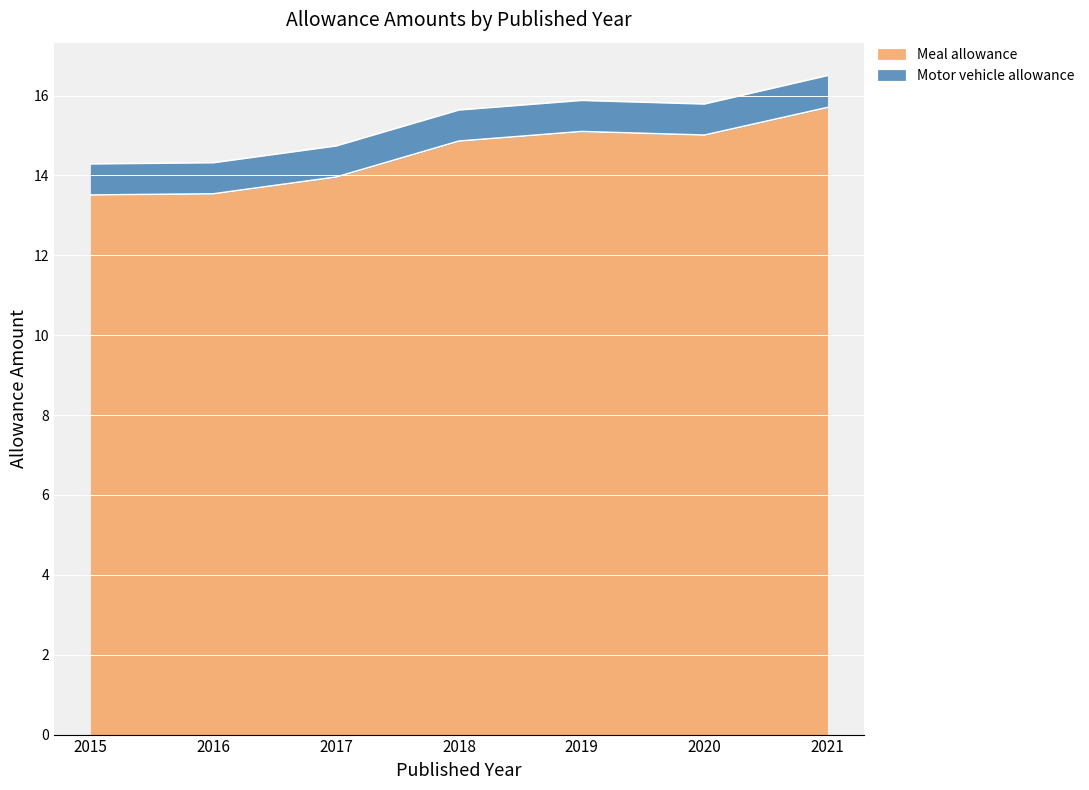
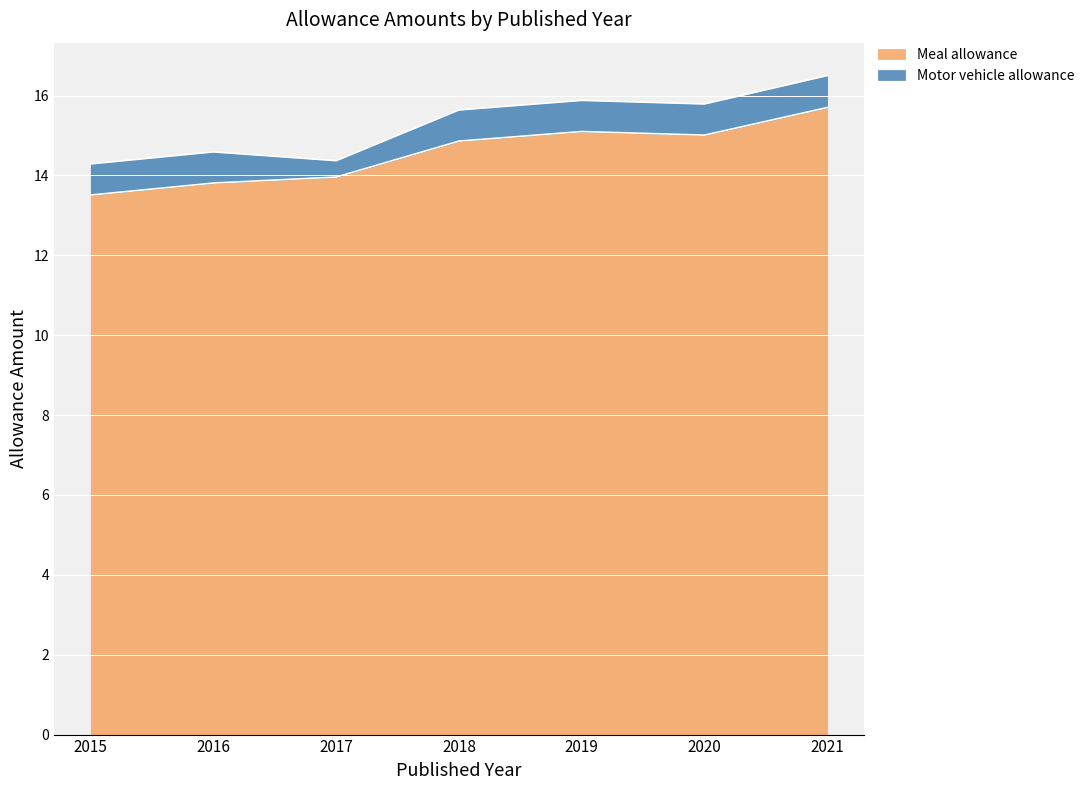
  {
    "Meal allowance": {
      "2015": 13.5,
-     "2016": 13.5,
+     "2016": 13.8,
      "2017": 14.0,
      "2018": 14.9,
      "2019": 15.1,
      "2020": 15.0,
      "2021": 15.7
    },
    "Motor vehicle allowance": {
      "2015": 0.8,
      "2016": 0.8,
-     "2017": 0.8,
+     "2017": 0.4,
      "2018": 0.8,
      "2019": 0.8,
      "2020": 0.8,
      "2021": 0.8
    }
  }
